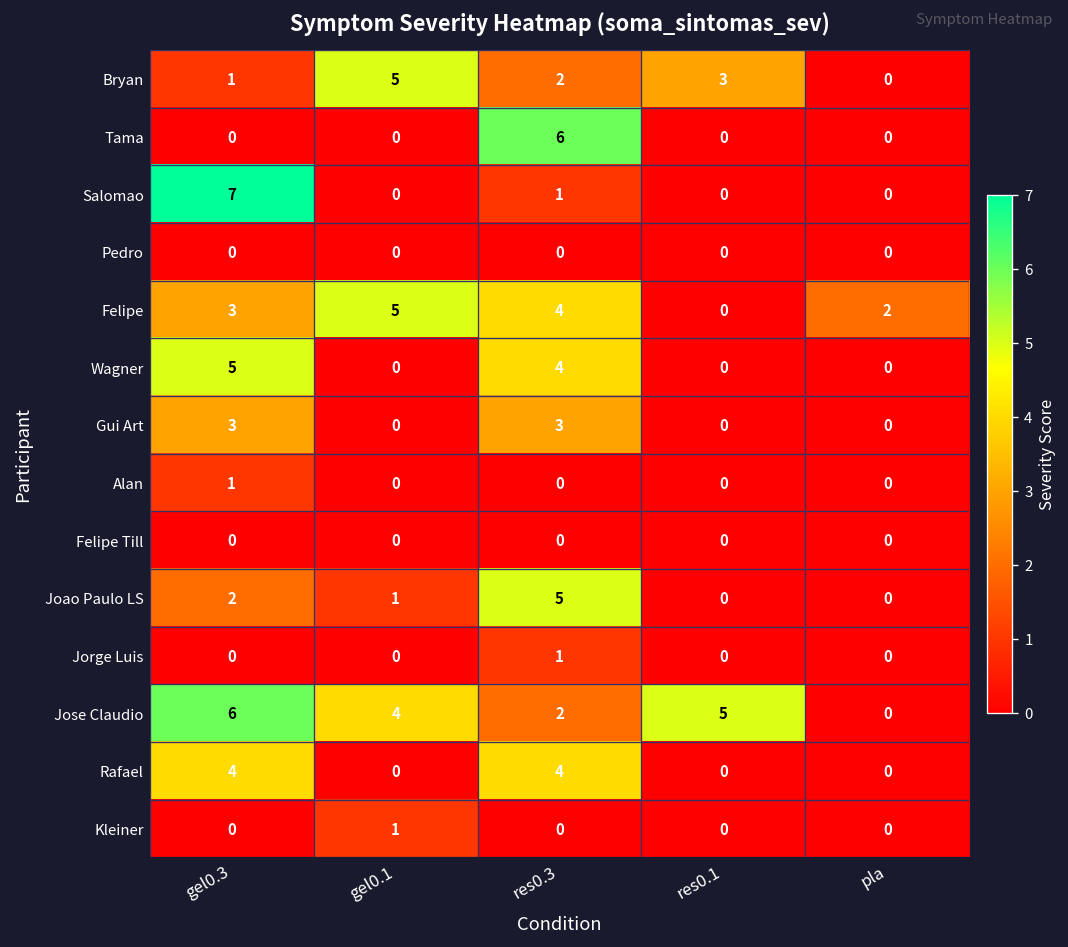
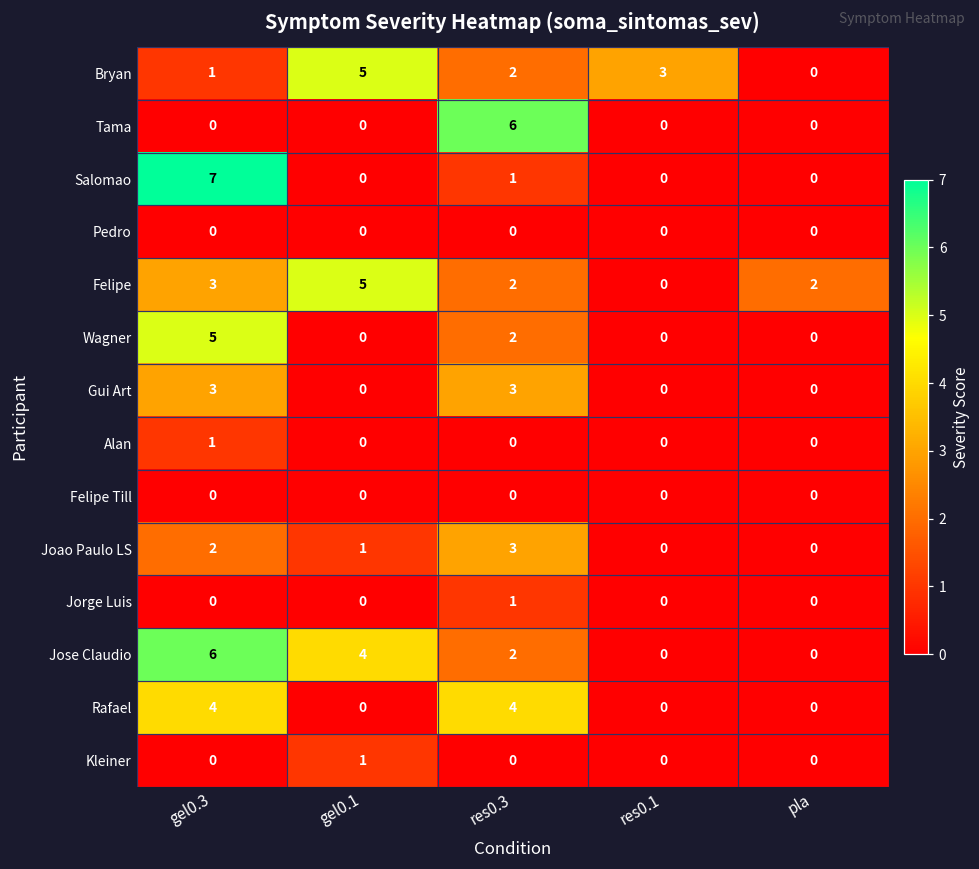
  {
    "Bryan": {
      "gel0.3": 1,
      "gel0.1": 5,
      "res0.3": 2,
      "res0.1": 3,
      "pla": 0
    },
    "Tama": {
      "gel0.3": 0,
      "gel0.1": 0,
      "res0.3": 6,
      "res0.1": 0,
      "pla": 0
    },
    "Salomao": {
      "gel0.3": 7,
      "gel0.1": 0,
      "res0.3": 1,
      "res0.1": 0,
      "pla": 0
    },
    "Pedro": {
      "gel0.3": 0,
      "gel0.1": 0,
      "res0.3": 0,
      "res0.1": 0,
      "pla": 0
    },
    "Felipe": {
      "gel0.3": 3,
      "gel0.1": 5,
-     "res0.3": 4,
+     "res0.3": 2,
      "res0.1": 0,
      "pla": 2
    },
    "Wagner": {
      "gel0.3": 5,
      "gel0.1": 0,
-     "res0.3": 4,
+     "res0.3": 2,
      "res0.1": 0,
      "pla": 0
    },
    "Gui Art": {
      "gel0.3": 3,
      "gel0.1": 0,
      "res0.3": 3,
      "res0.1": 0,
      "pla": 0
    },
    "Alan": {
      "gel0.3": 1,
      "gel0.1": 0,
      "res0.3": 0,
      "res0.1": 0,
      "pla": 0
    },
    "Felipe Till": {
      "gel0.3": 0,
      "gel0.1": 0,
      "res0.3": 0,
      "res0.1": 0,
      "pla": 0
    },
    "Joao Paulo LS": {
      "gel0.3": 2,
      "gel0.1": 1,
-     "res0.3": 5,
+     "res0.3": 3,
      "res0.1": 0,
      "pla": 0
    },
    "Jorge Luis": {
      "gel0.3": 0,
      "gel0.1": 0,
      "res0.3": 1,
      "res0.1": 0,
      "pla": 0
    },
    "Jose Claudio": {
      "gel0.3": 6,
      "gel0.1": 4,
      "res0.3": 2,
-     "res0.1": 5,
+     "res0.1": 0,
      "pla": 0
    },
    "Rafael": {
      "gel0.3": 4,
      "gel0.1": 0,
      "res0.3": 4,
      "res0.1": 0,
      "pla": 0
    },
    "Kleiner": {
      "gel0.3": 0,
      "gel0.1": 1,
      "res0.3": 0,
      "res0.1": 0,
      "pla": 0
    }
  }
